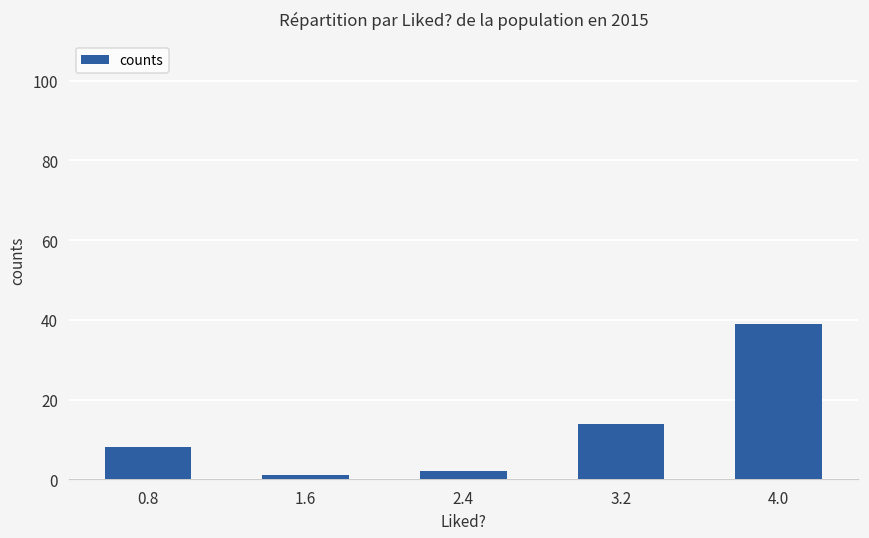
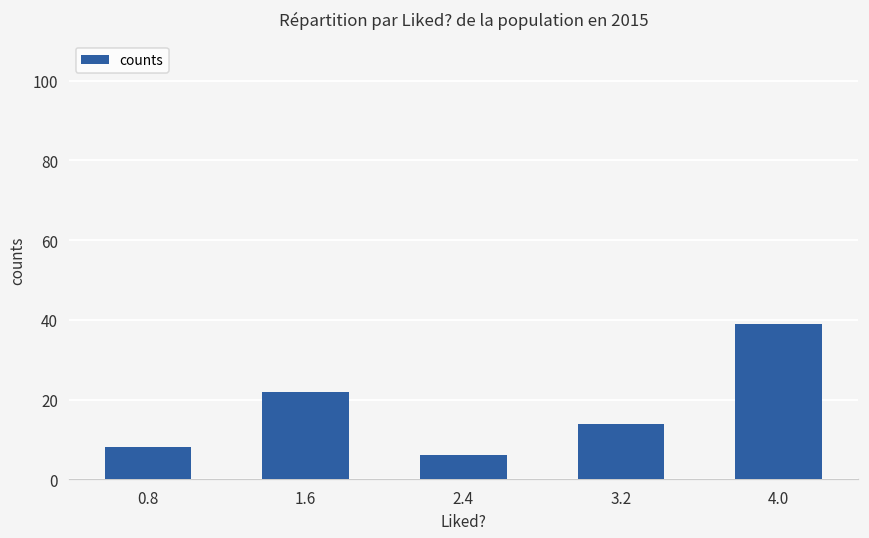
  {
    "0.8": 8,
-   "1.6": 1,
-   "2.4": 2,
+   "1.6": 22,
+   "2.4": 6,
    "3.2": 14,
    "4.0": 39
  }
